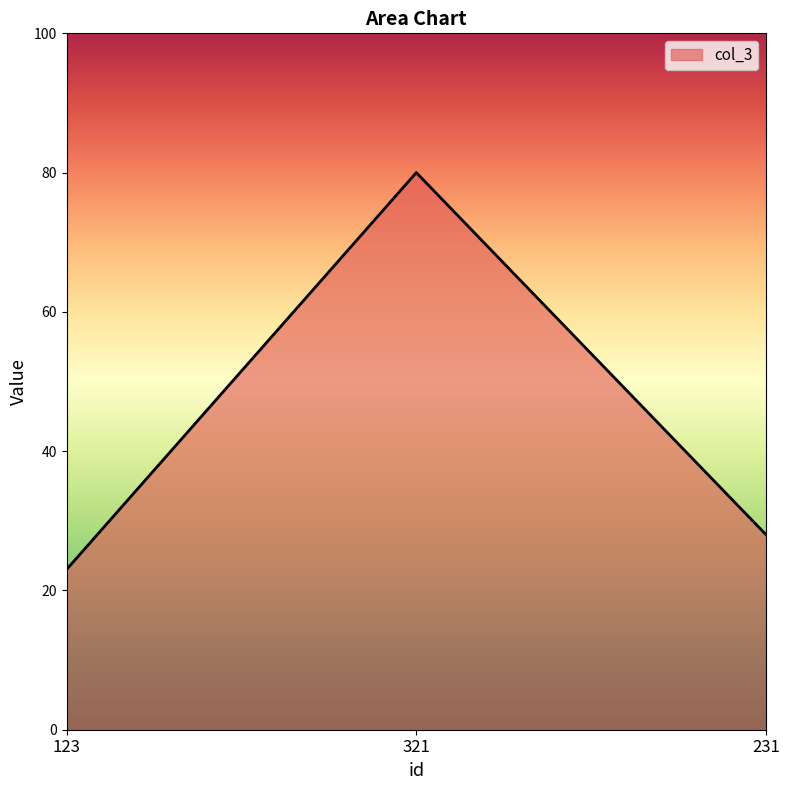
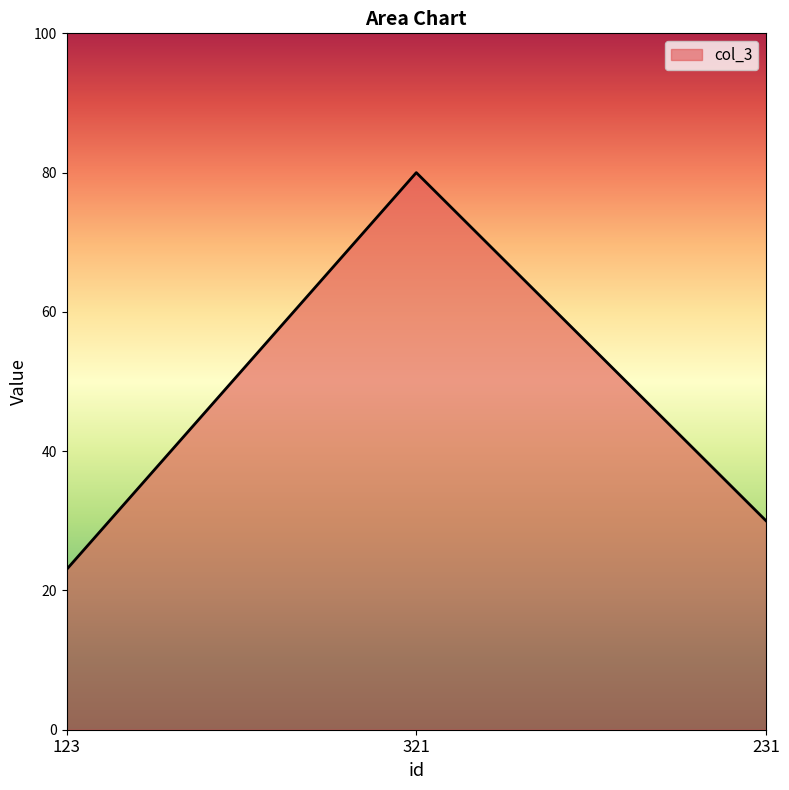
  {
    "123": 23,
    "321": 80,
-   "231": 28
+   "231": 30
  }
